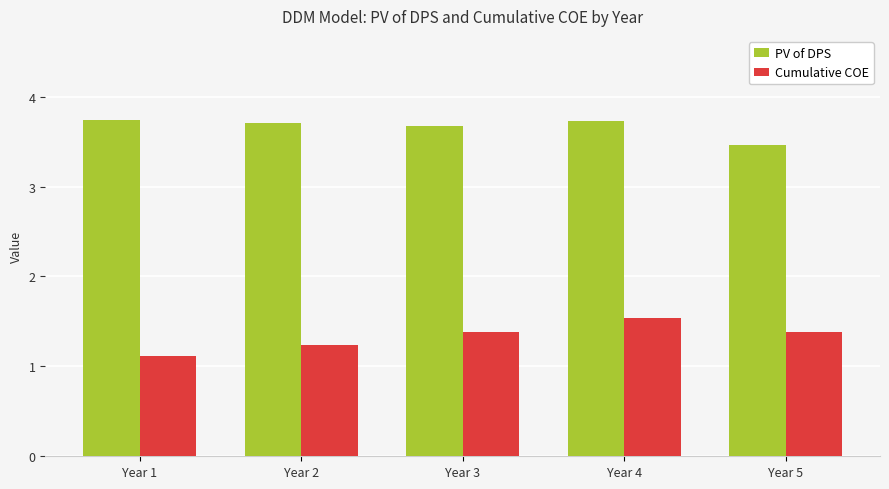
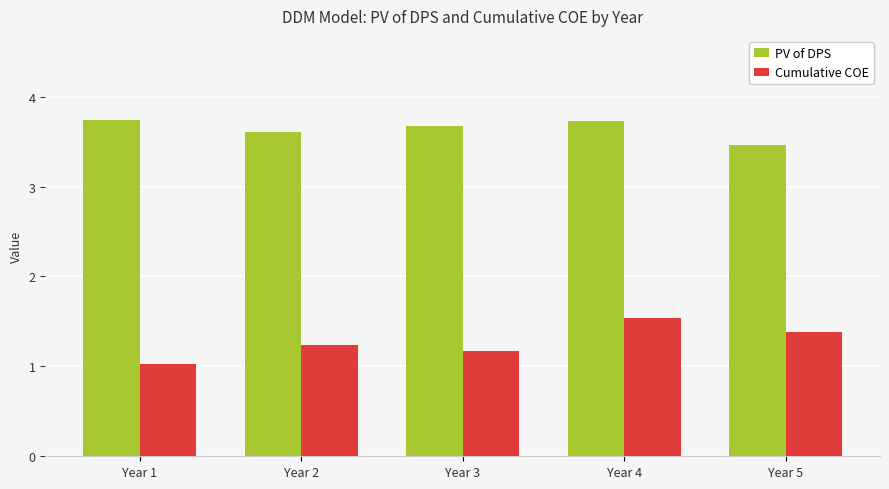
  {
    "PV of DPS": {
      "Year 1": 3.7,
-     "Year 2": 3.7,
+     "Year 2": 3.6,
      "Year 3": 3.7,
      "Year 4": 3.7,
      "Year 5": 3.5
    },
    "Cumulative COE": {
-     "Year 1": 1.1,
+     "Year 1": 1.0,
      "Year 2": 1.2,
-     "Year 3": 1.4,
+     "Year 3": 1.2,
      "Year 4": 1.5,
      "Year 5": 1.4
    }
  }
